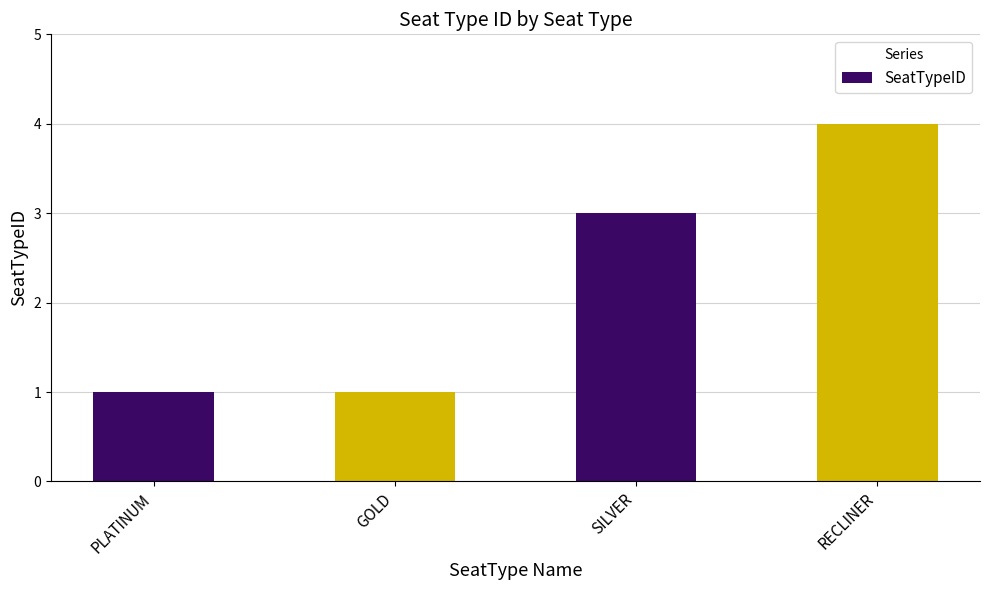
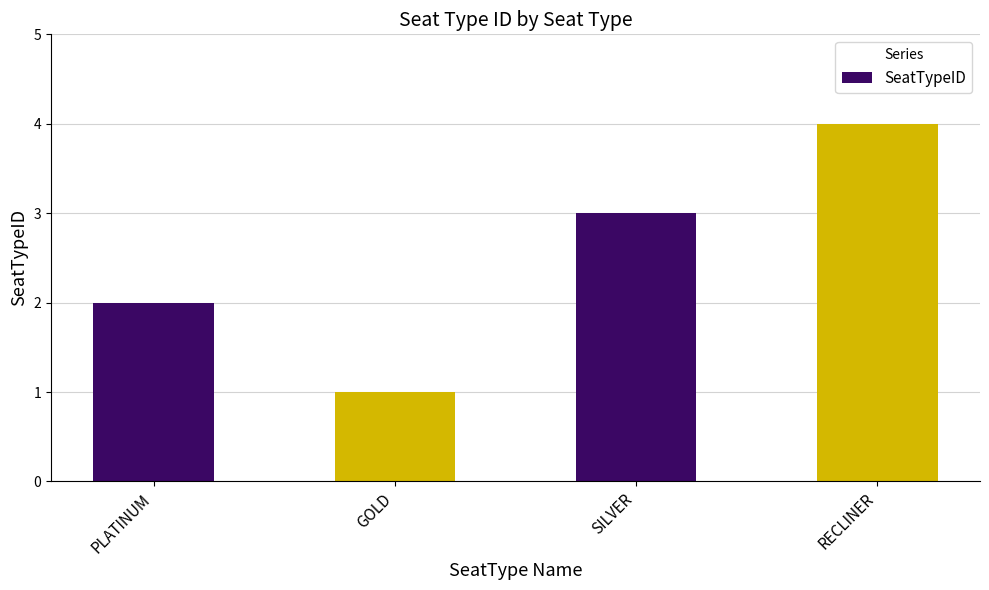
  {
-   "PLATINUM": 1,
+   "PLATINUM": 2,
    "GOLD": 1,
    "SILVER": 3,
    "RECLINER": 4
  }
